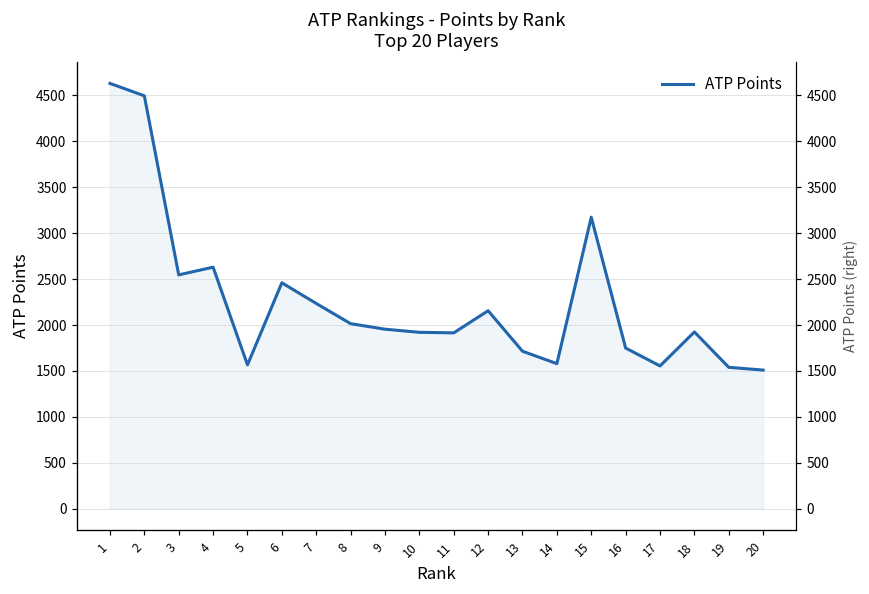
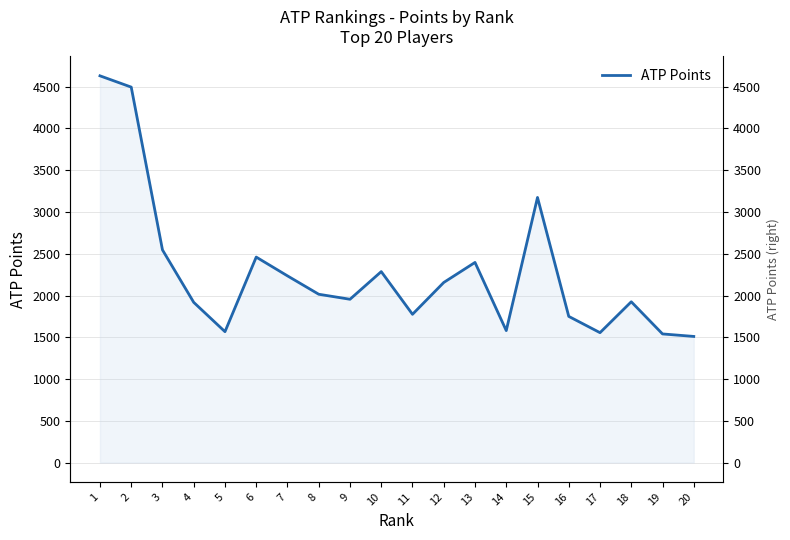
  {
    "1": 4600,
    "2": 4500,
    "3": 2500,
-   "4": 2600,
+   "4": 1900,
    "5": 1600,
    "6": 2500,
    "7": 2200,
    "8": 2000,
    "9": 2000,
-   "10": 1900,
-   "11": 1900,
+   "10": 2300,
+   "11": 1800,
    "12": 2200,
-   "13": 1700,
+   "13": 2400,
    "14": 1600,
    "15": 3200,
    "16": 1800,
    "17": 1600,
    "18": 1900,
    "19": 1500,
    "20": 1500
  }
